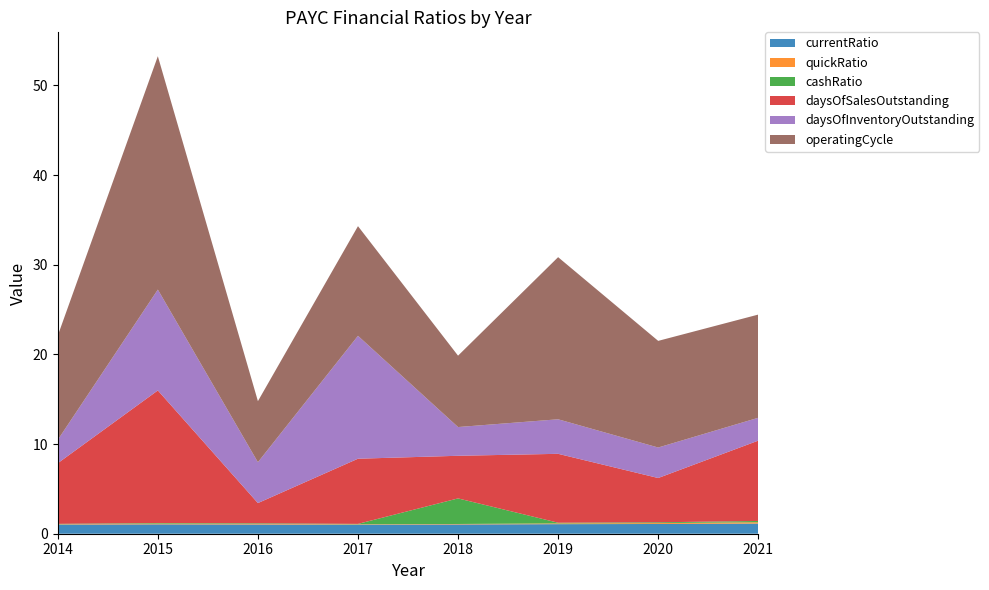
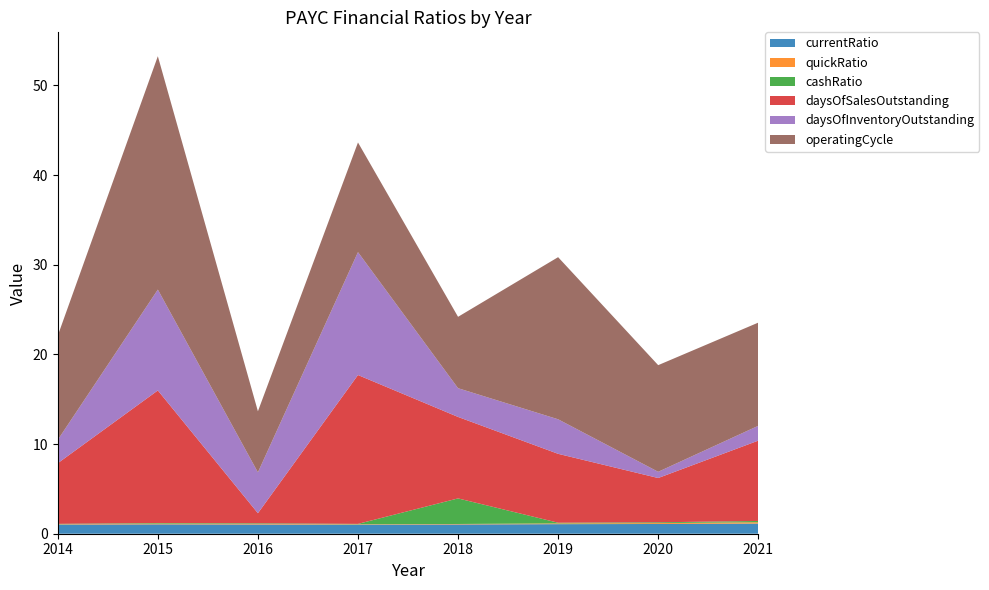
  {
    "cashRatio": {
      "2018": 3
    },
    "daysOfSalesOutstanding": {
      "2014": 7,
      "2015": 15,
-     "2016": 2,
-     "2017": 7,
-     "2018": 5,
+     "2016": 1,
+     "2017": 17,
+     "2018": 9,
      "2019": 8,
      "2020": 5,
      "2021": 9
    },
    "daysOfInventoryOutstanding": {
      "2014": 3,
      "2015": 11,
      "2016": 5,
      "2017": 14,
      "2018": 3,
      "2019": 4,
-     "2020": 3,
-     "2021": 3
+     "2020": 1,
+     "2021": 2
    },
    "operatingCycle": {
      "2014": 12,
      "2015": 26,
      "2016": 7,
      "2017": 12,
      "2018": 8,
      "2019": 18,
      "2020": 12,
      "2021": 12
    }
  }
